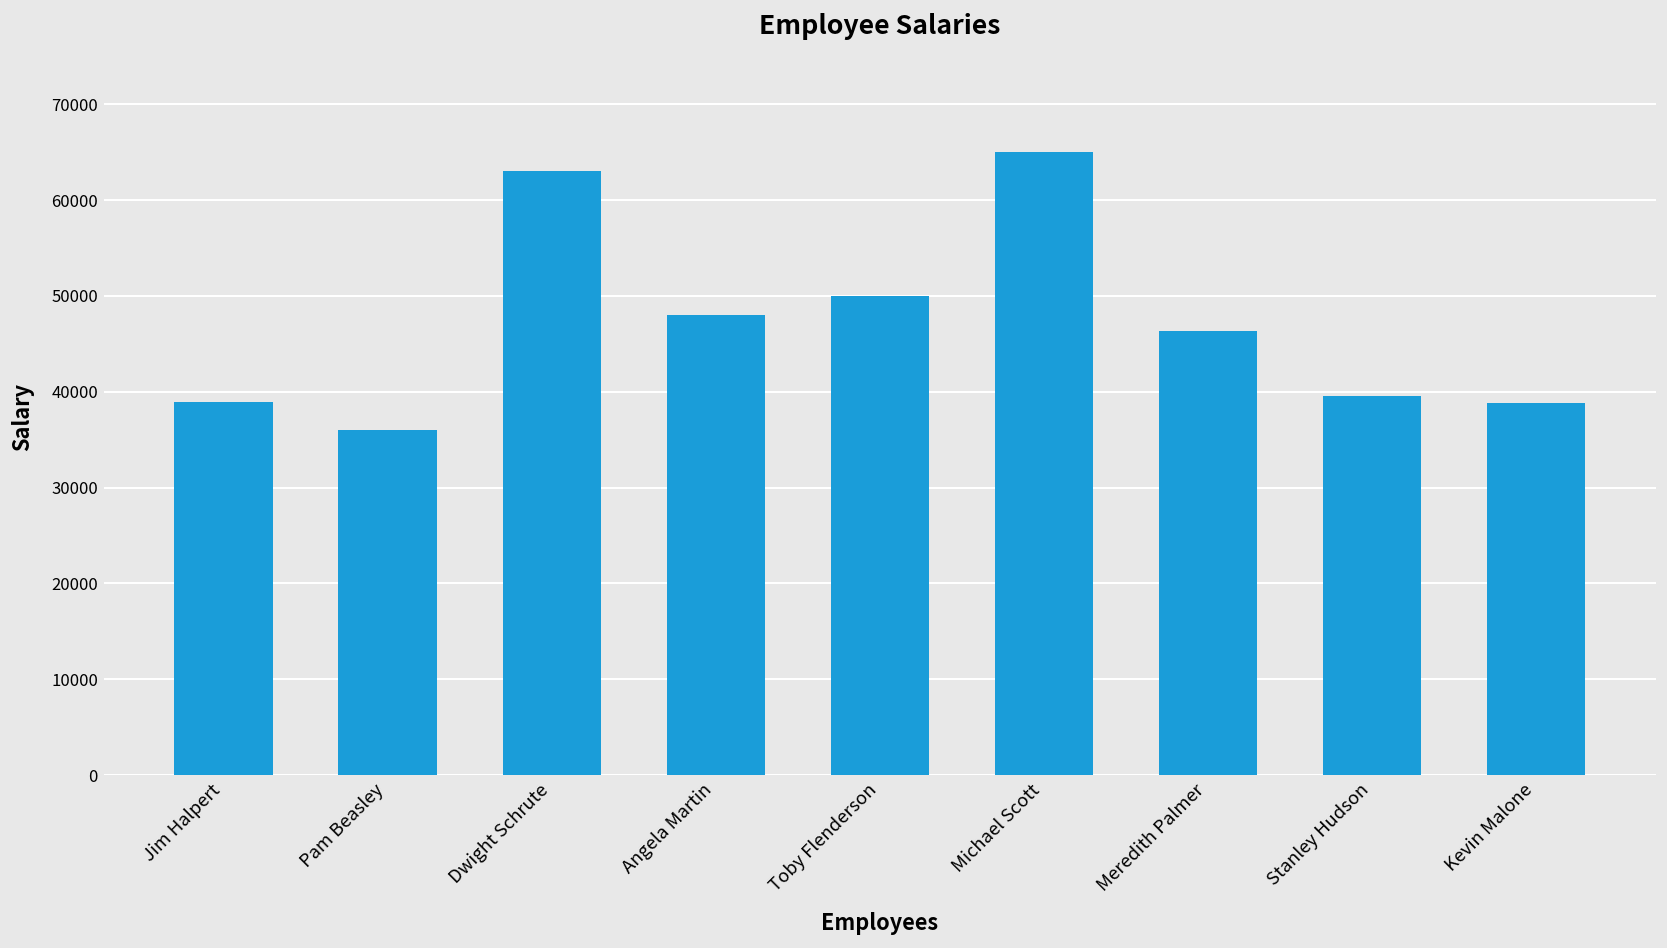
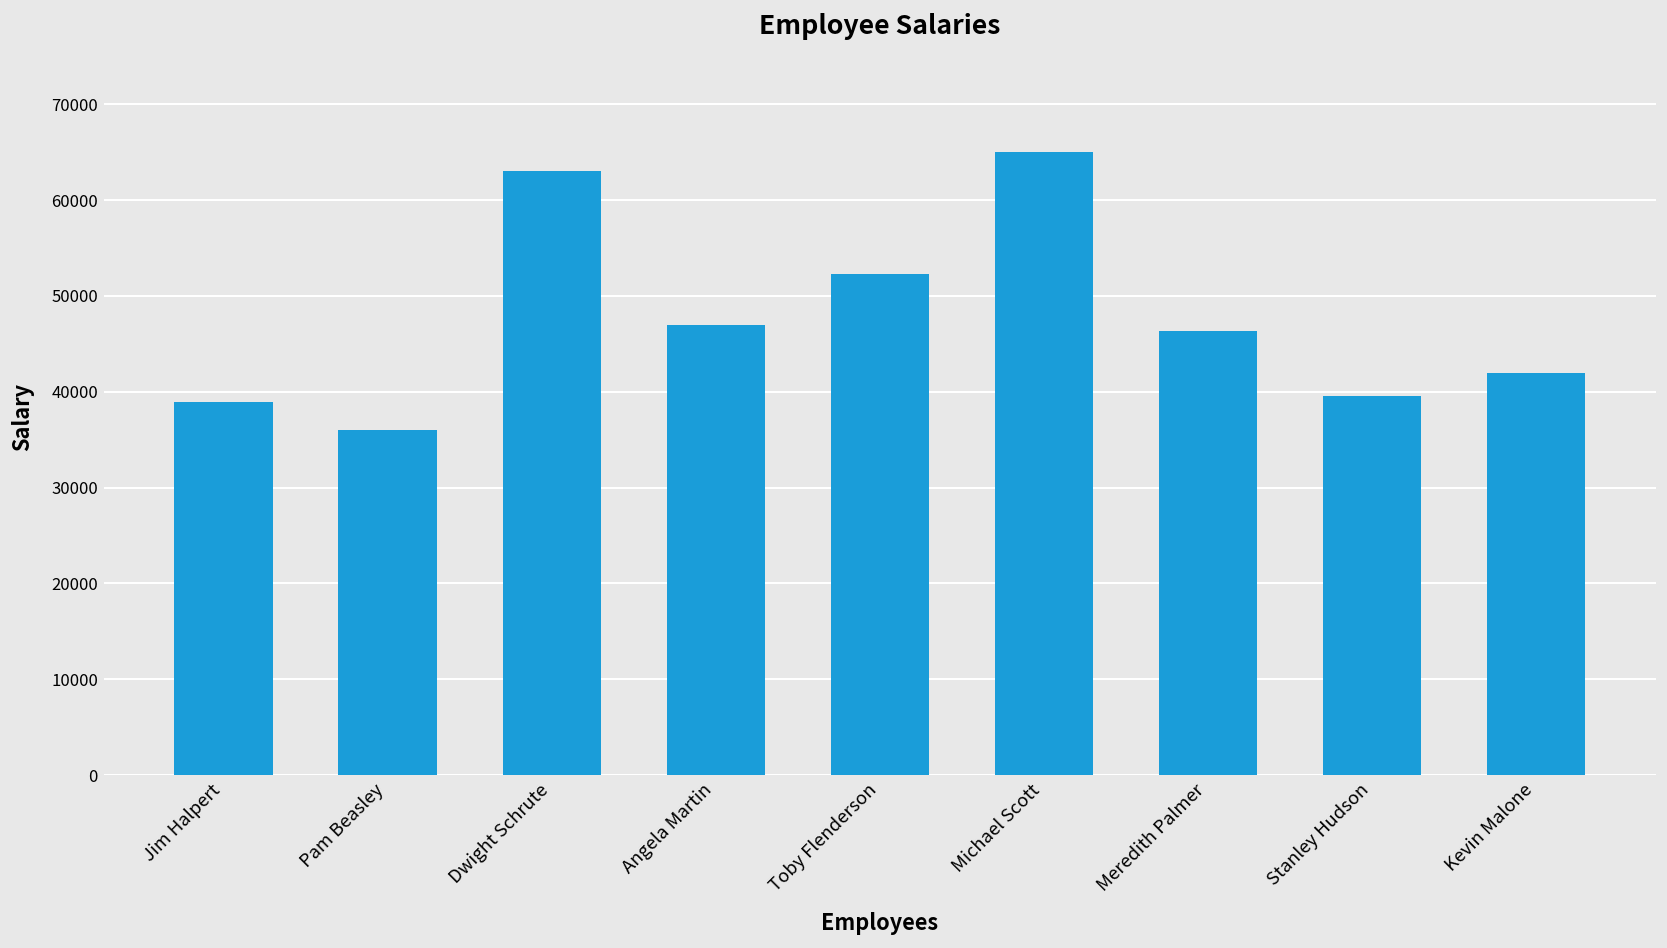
  {
    "Jim Halpert": 39000,
    "Pam Beasley": 36000,
    "Dwight Schrute": 63000,
-   "Angela Martin": 48000,
-   "Toby Flenderson": 50000,
+   "Angela Martin": 47000,
+   "Toby Flenderson": 52000,
    "Michael Scott": 65000,
    "Meredith Palmer": 46000,
    "Stanley Hudson": 40000,
-   "Kevin Malone": 39000
+   "Kevin Malone": 42000
  }
